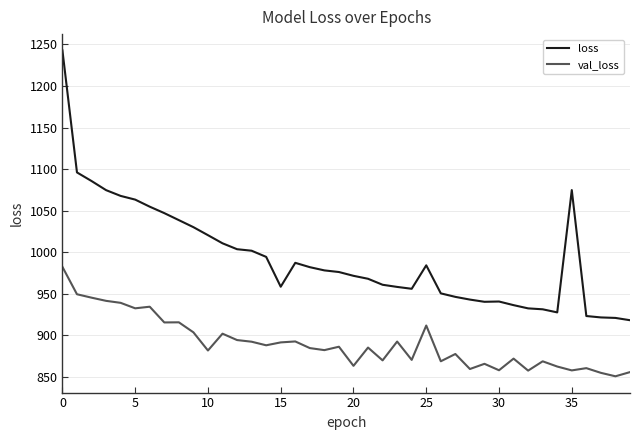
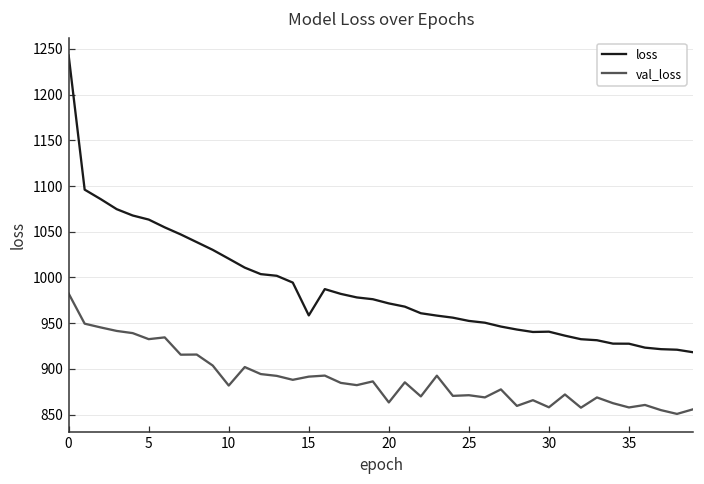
  {
    "loss": {
      "0": 1240,
      "5": 1060,
      "10": 1020,
      "15": 960,
      "20": 970,
-     "25": 980,
+     "25": 950,
      "30": 940,
-     "35": 1070
+     "35": 930
    },
    "val_loss": {
      "0": 980,
      "5": 930,
      "10": 880,
      "15": 890,
      "20": 860,
-     "25": 910,
+     "25": 870,
      "30": 860,
      "35": 860
    }
  }
